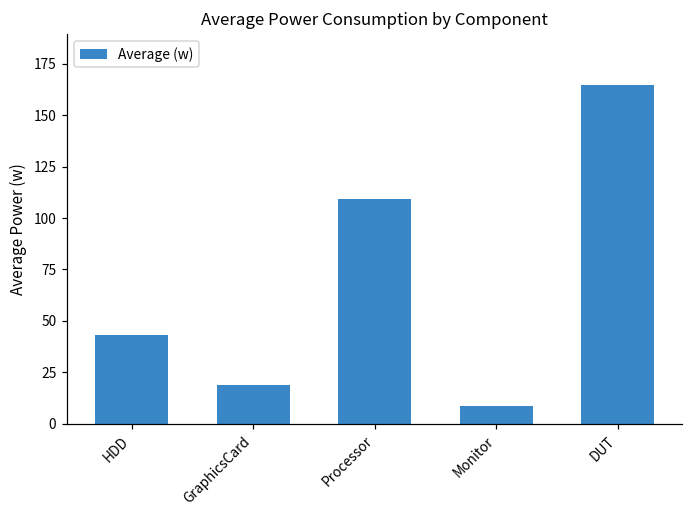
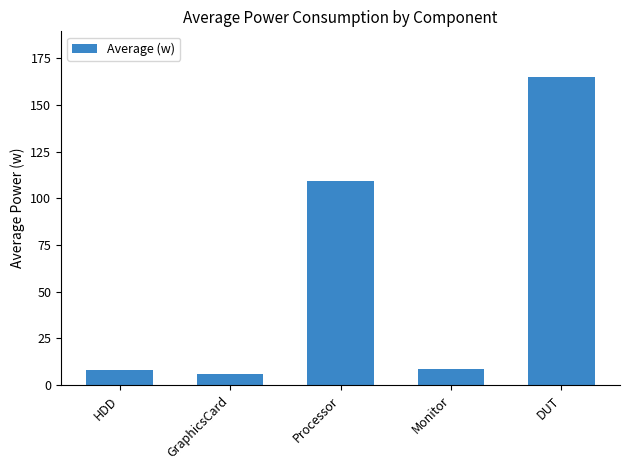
  {
-   "HDD": 43,
-   "GraphicsCard": 19,
+   "HDD": 8,
+   "GraphicsCard": 6,
    "Processor": 109,
    "Monitor": 9,
    "DUT": 165
  }
